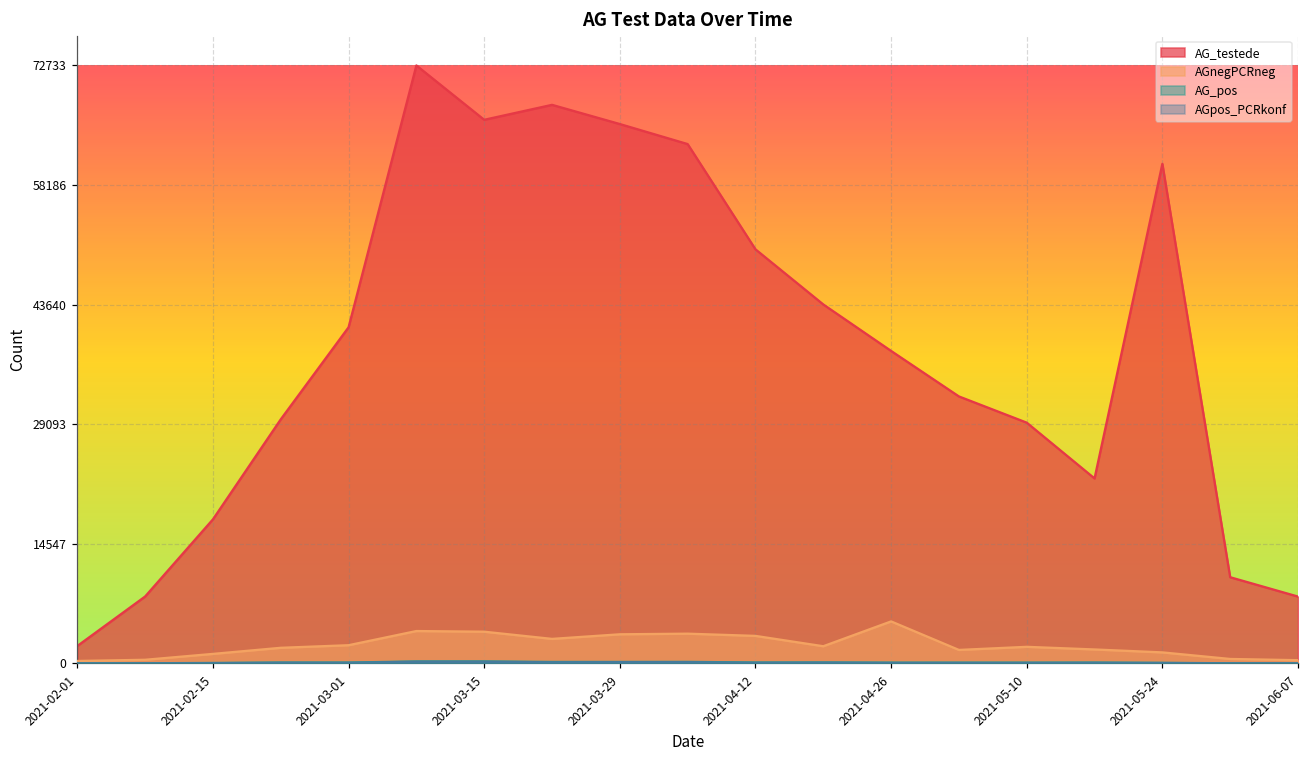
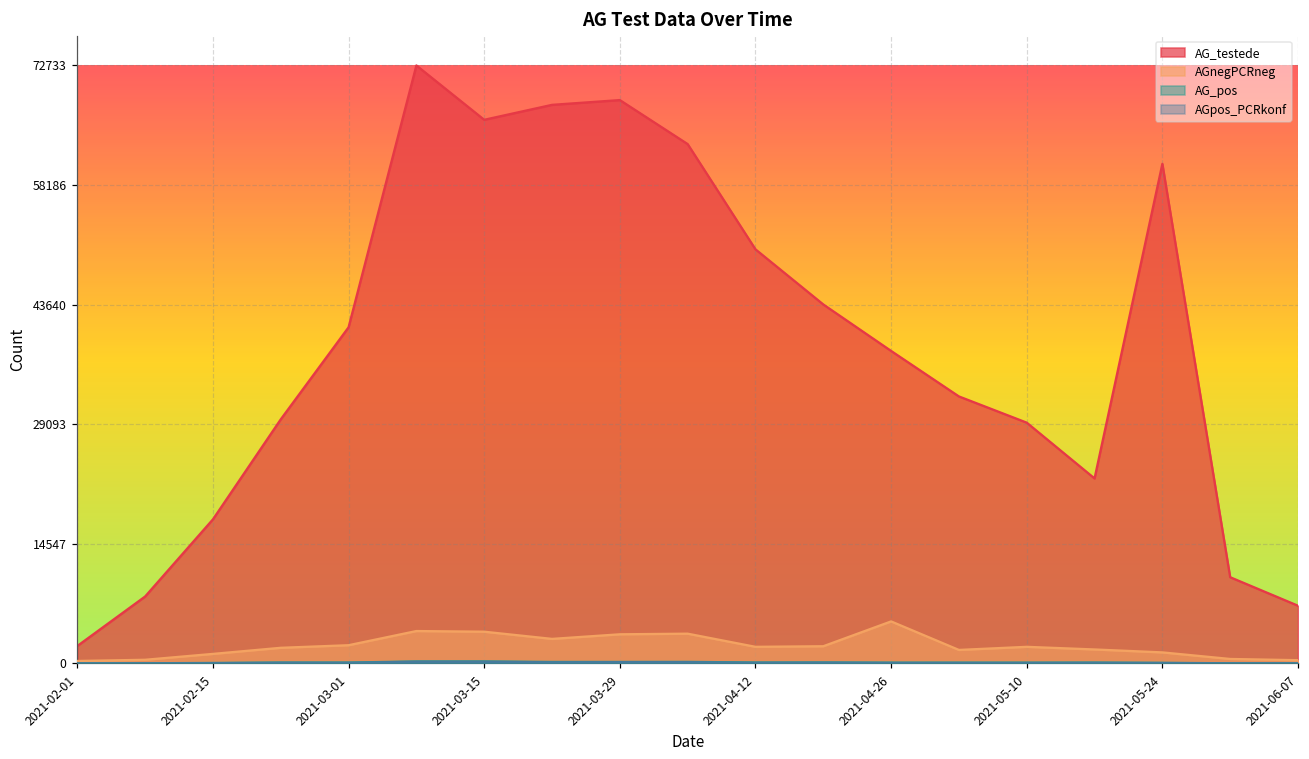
  {
    "AG_testede": {
      "2021-02-01": 2000,
      "2021-02-15": 18000,
      "2021-03-01": 41000,
      "2021-03-15": 66000,
-     "2021-03-29": 66000,
+     "2021-03-29": 69000,
      "2021-04-12": 50000,
      "2021-04-26": 38000,
      "2021-05-10": 29000,
      "2021-05-24": 61000,
-     "2021-06-07": 8000
+     "2021-06-07": 7000
    },
    "AGnegPCRneg": {
      "2021-02-15": 1000,
      "2021-03-01": 2000,
      "2021-03-15": 4000,
      "2021-03-29": 4000,
-     "2021-04-12": 3000,
+     "2021-04-12": 2000,
      "2021-04-26": 5000,
      "2021-05-10": 2000,
      "2021-05-24": 1000,
      "2021-06-07": 0
    }
  }
